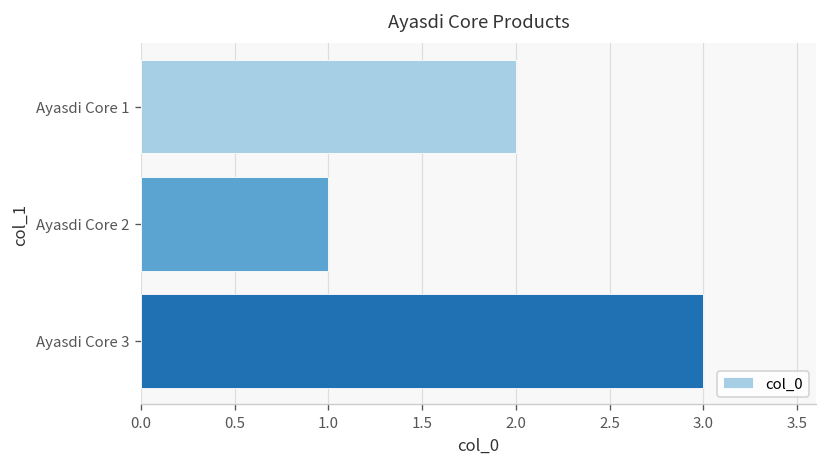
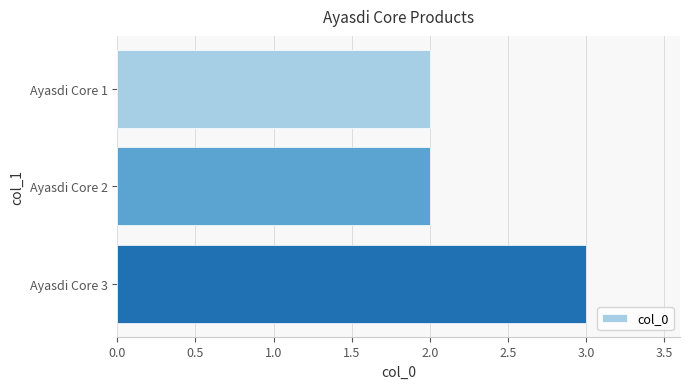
  {
    "Ayasdi Core 1": 2,
-   "Ayasdi Core 2": 1,
+   "Ayasdi Core 2": 2,
    "Ayasdi Core 3": 3
  }
